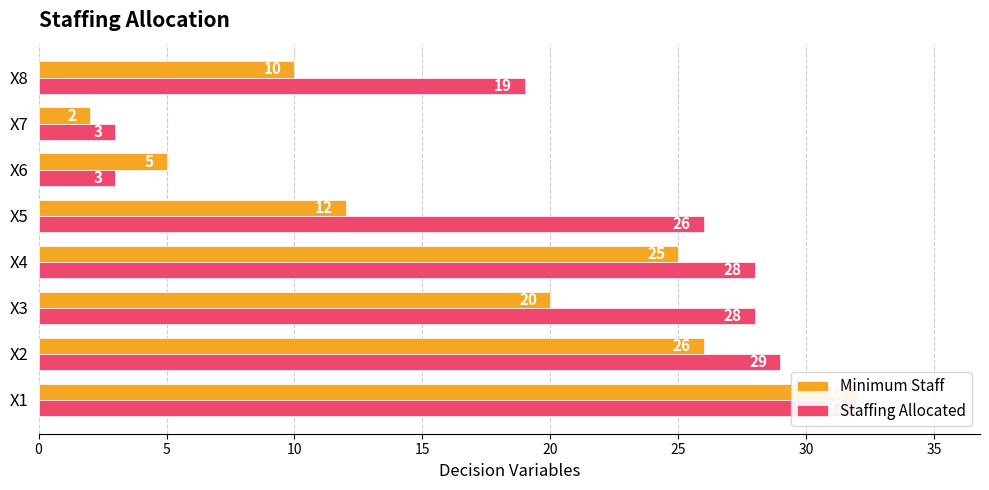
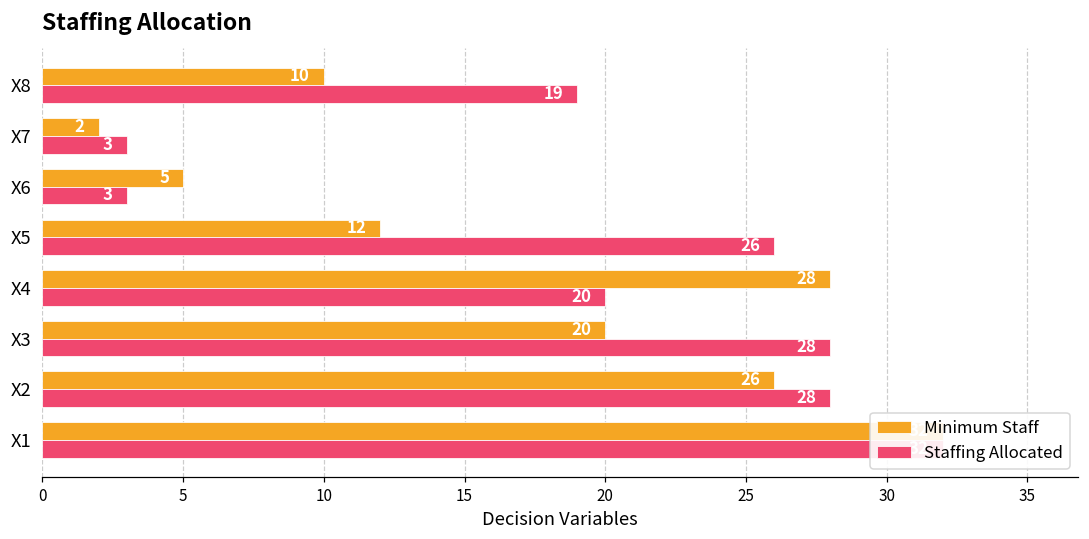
  {
    "Minimum Staff": {
      "X8": 10,
      "X7": 2,
      "X6": 5,
      "X5": 12,
-     "X4": 25,
+     "X4": 28,
      "X3": 20,
      "X2": 26
    },
    "Staffing Allocated": {
      "X8": 19,
      "X7": 3,
      "X6": 3,
      "X5": 26,
-     "X4": 28,
+     "X4": 20,
      "X3": 28,
-     "X2": 29
+     "X2": 28
    }
  }
